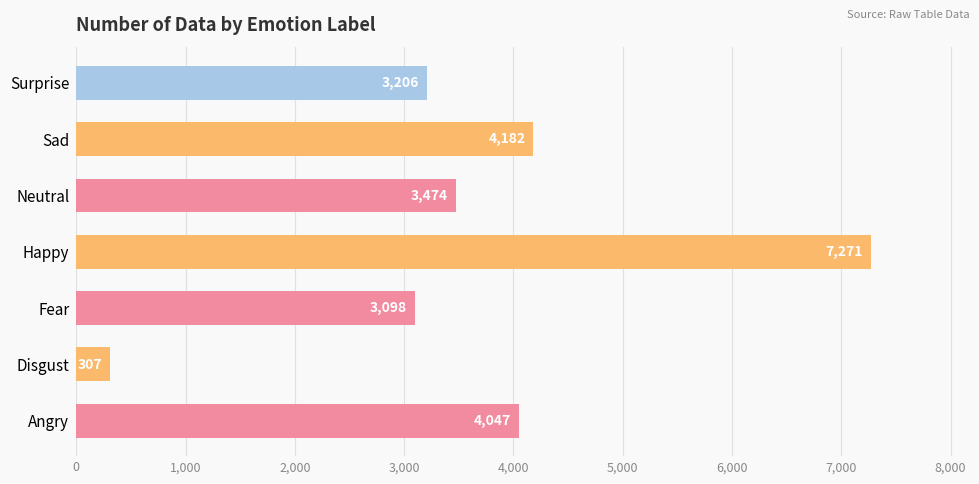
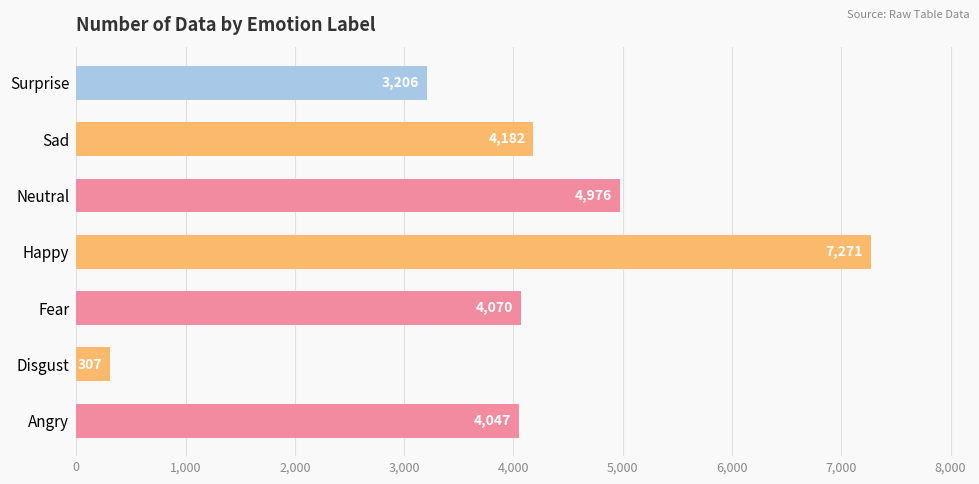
  {
    "Surprise": "3,206",
    "Sad": "4,182",
-   "Neutral": "3,474",
+   "Neutral": "4,976",
    "Happy": "7,271",
-   "Fear": "3,098",
+   "Fear": "4,070",
    "Disgust": "307",
    "Angry": "4,047"
  }
